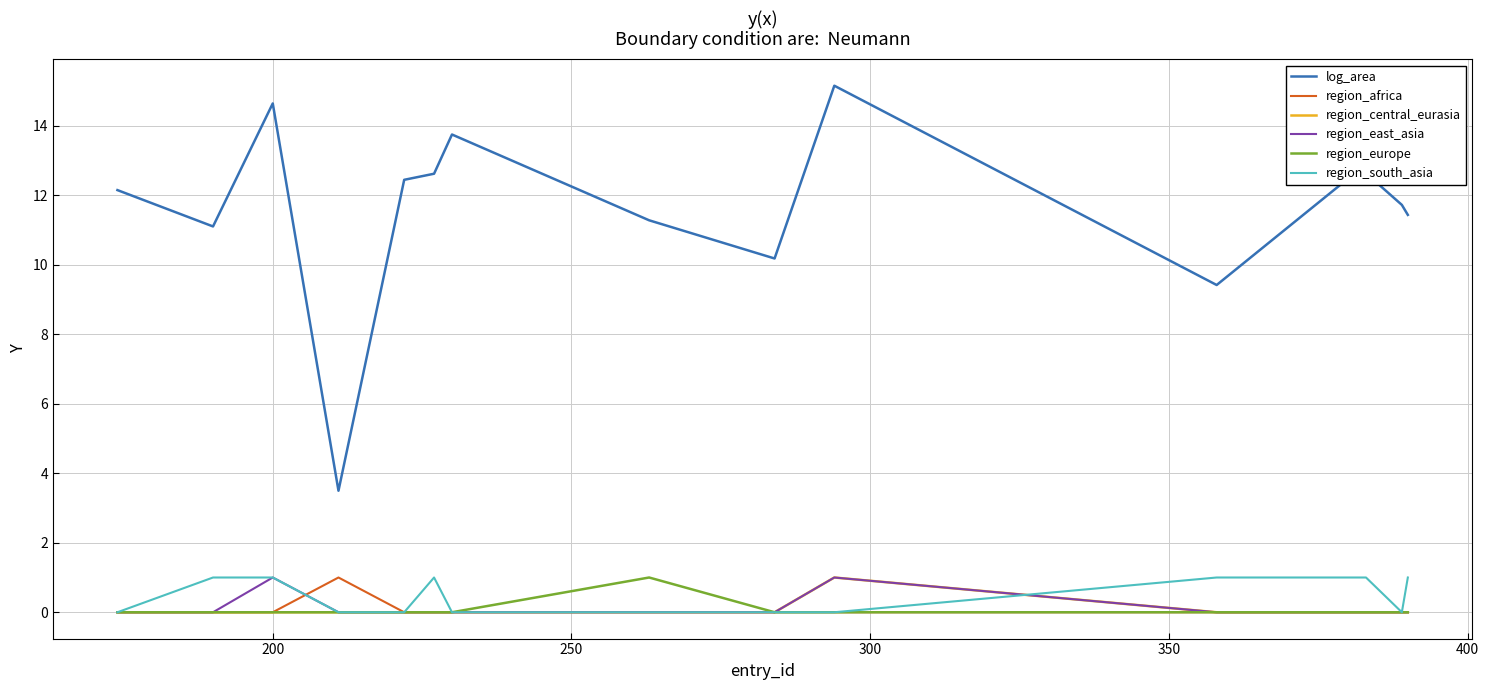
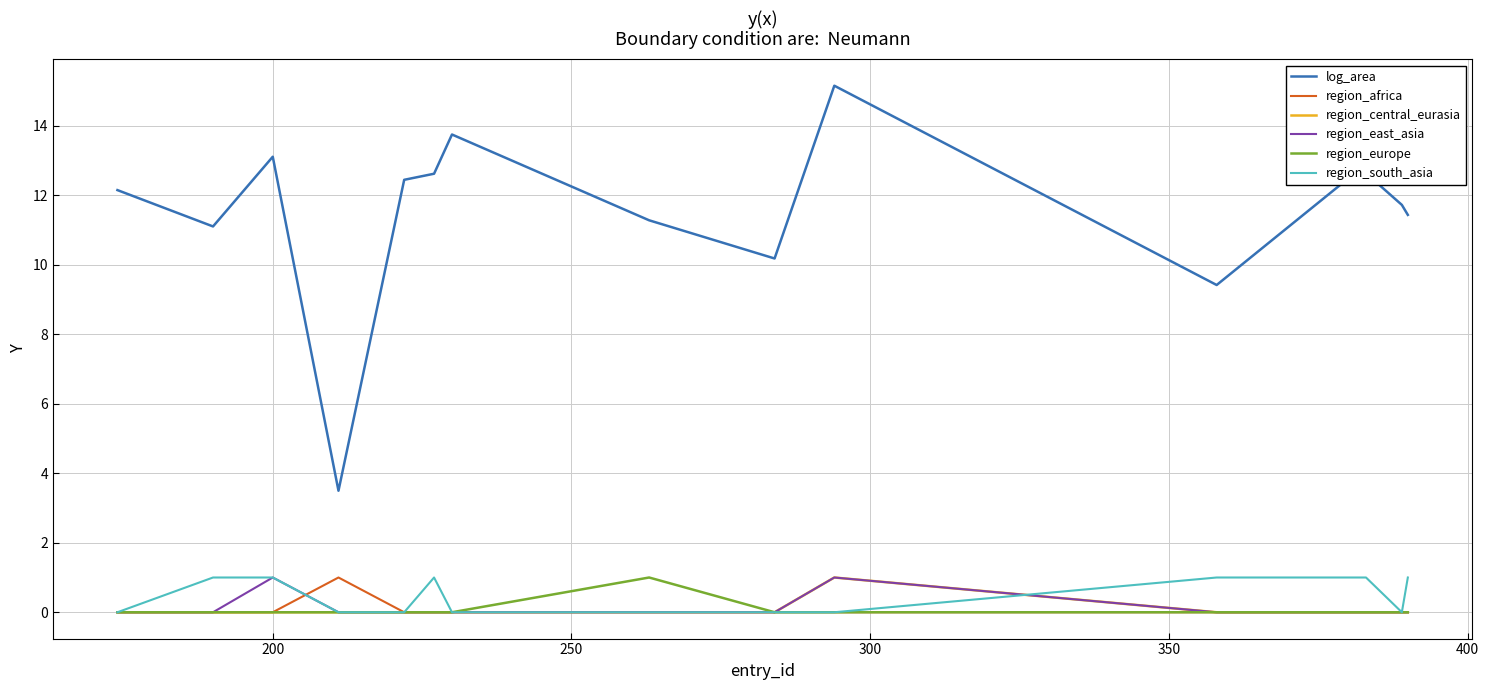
  {
    "log_area": {
-     "200": 14.6
+     "200": 13.1
    }
  }
